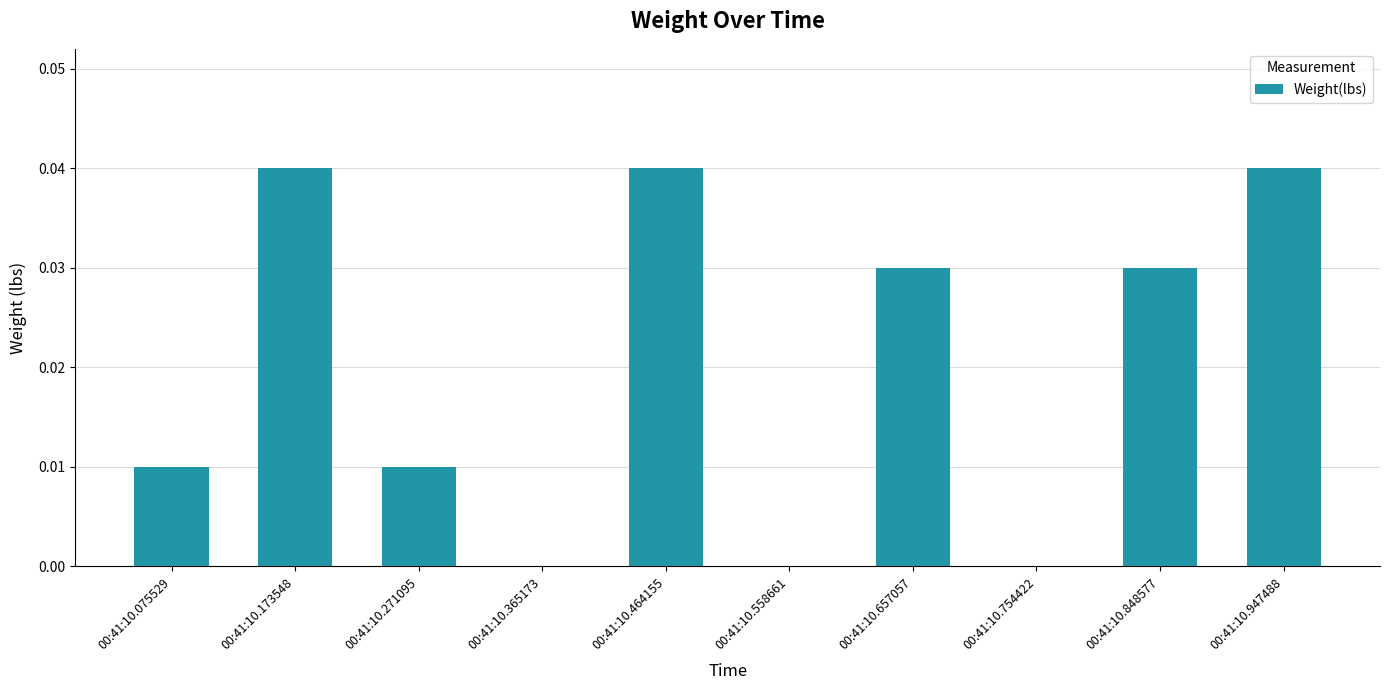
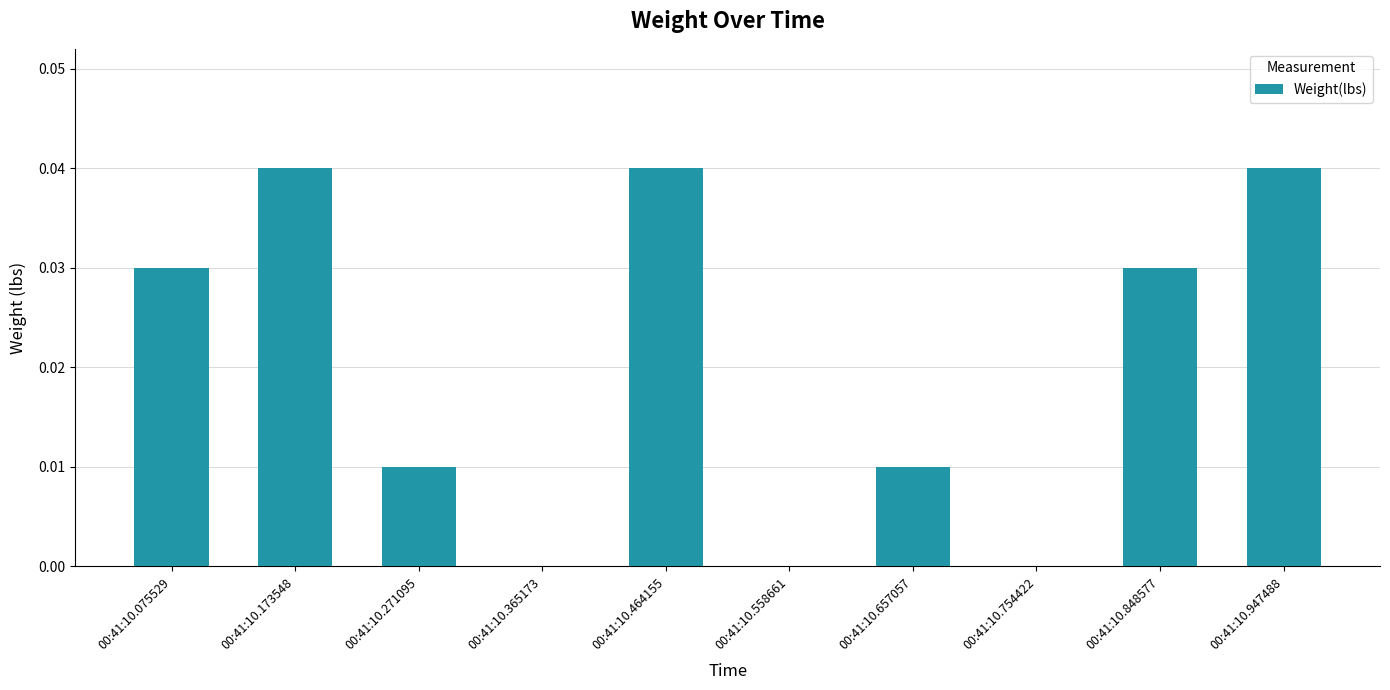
  {
-   "00:41:10.075529": 0.01,
+   "00:41:10.075529": 0.03,
    "00:41:10.173548": 0.04,
    "00:41:10.271095": 0.01,
    "00:41:10.365173": 0.00,
    "00:41:10.464155": 0.04,
    "00:41:10.558661": 0.00,
-   "00:41:10.657057": 0.03,
+   "00:41:10.657057": 0.01,
    "00:41:10.754422": 0.00,
    "00:41:10.848577": 0.03,
    "00:41:10.947488": 0.04
  }
